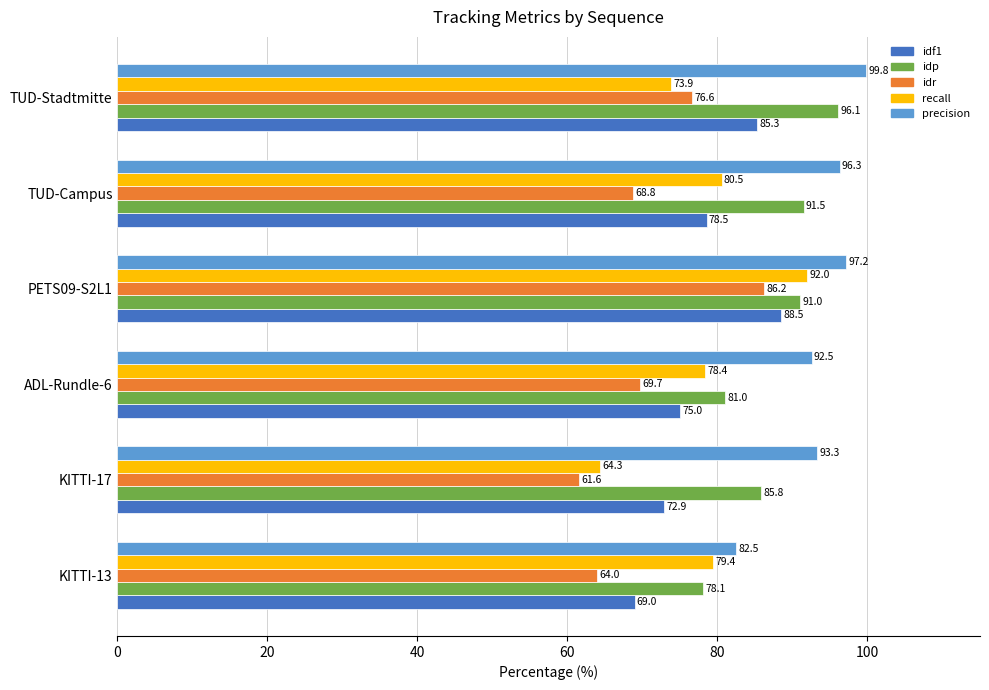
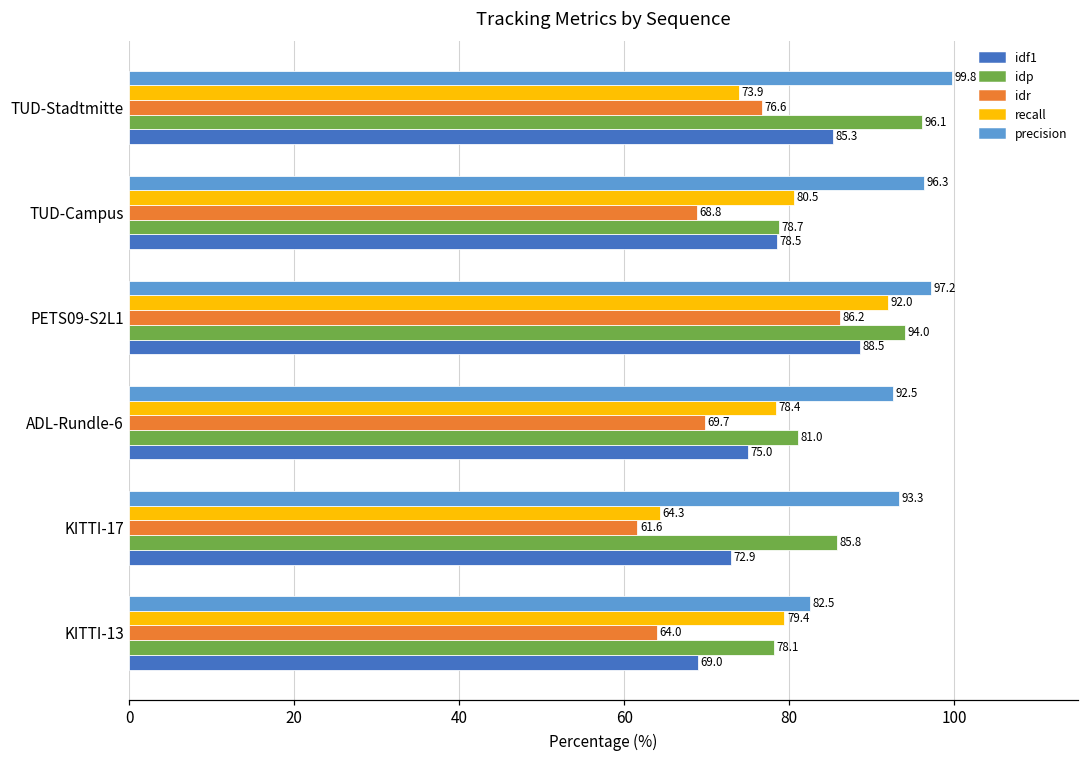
  {
    "idp": {
      "TUD-Stadtmitte": 96.1,
-     "TUD-Campus": 91.5,
-     "PETS09-S2L1": 91.0,
+     "TUD-Campus": 78.7,
+     "PETS09-S2L1": 94.0,
      "ADL-Rundle-6": 81.0,
      "KITTI-17": 85.8,
      "KITTI-13": 78.1
    },
    "idr": {
      "TUD-Stadtmitte": 76.6,
      "TUD-Campus": 68.8,
      "PETS09-S2L1": 86.2,
      "ADL-Rundle-6": 69.7,
      "KITTI-17": 61.6,
      "KITTI-13": 64.0
    },
    "recall": {
      "TUD-Stadtmitte": 73.9,
      "TUD-Campus": 80.5,
      "PETS09-S2L1": 92.0,
      "ADL-Rundle-6": 78.4,
      "KITTI-17": 64.3,
      "KITTI-13": 79.4
    }
  }
